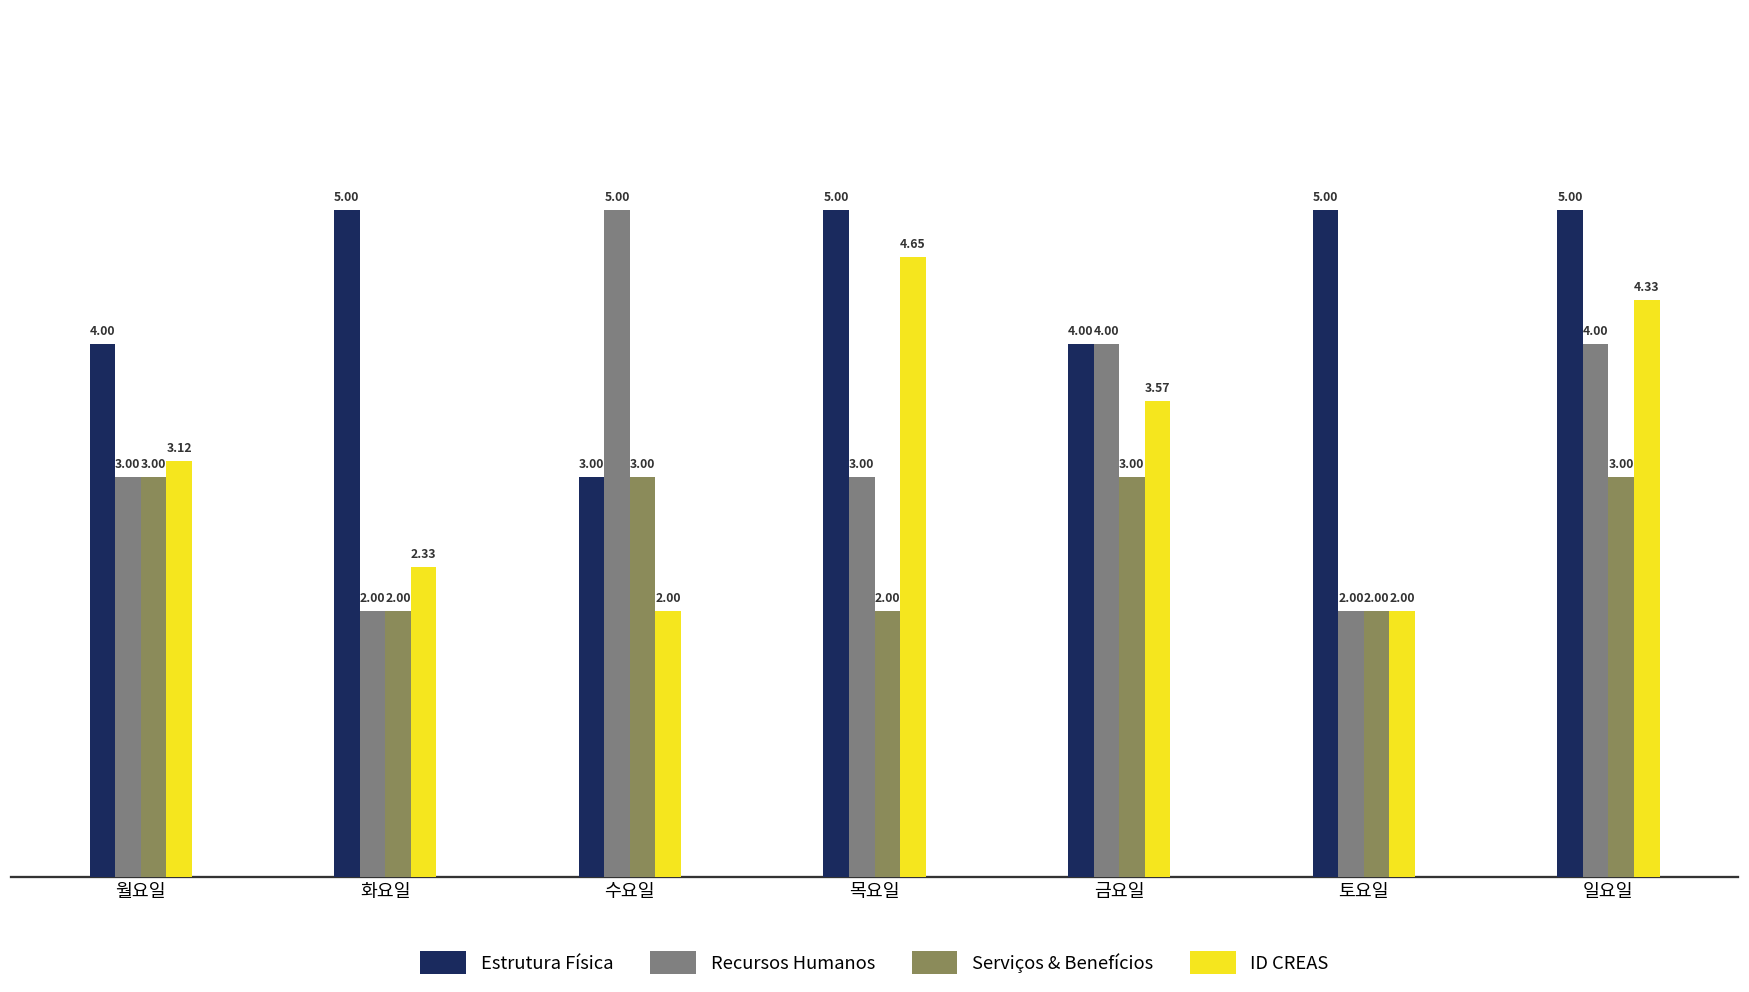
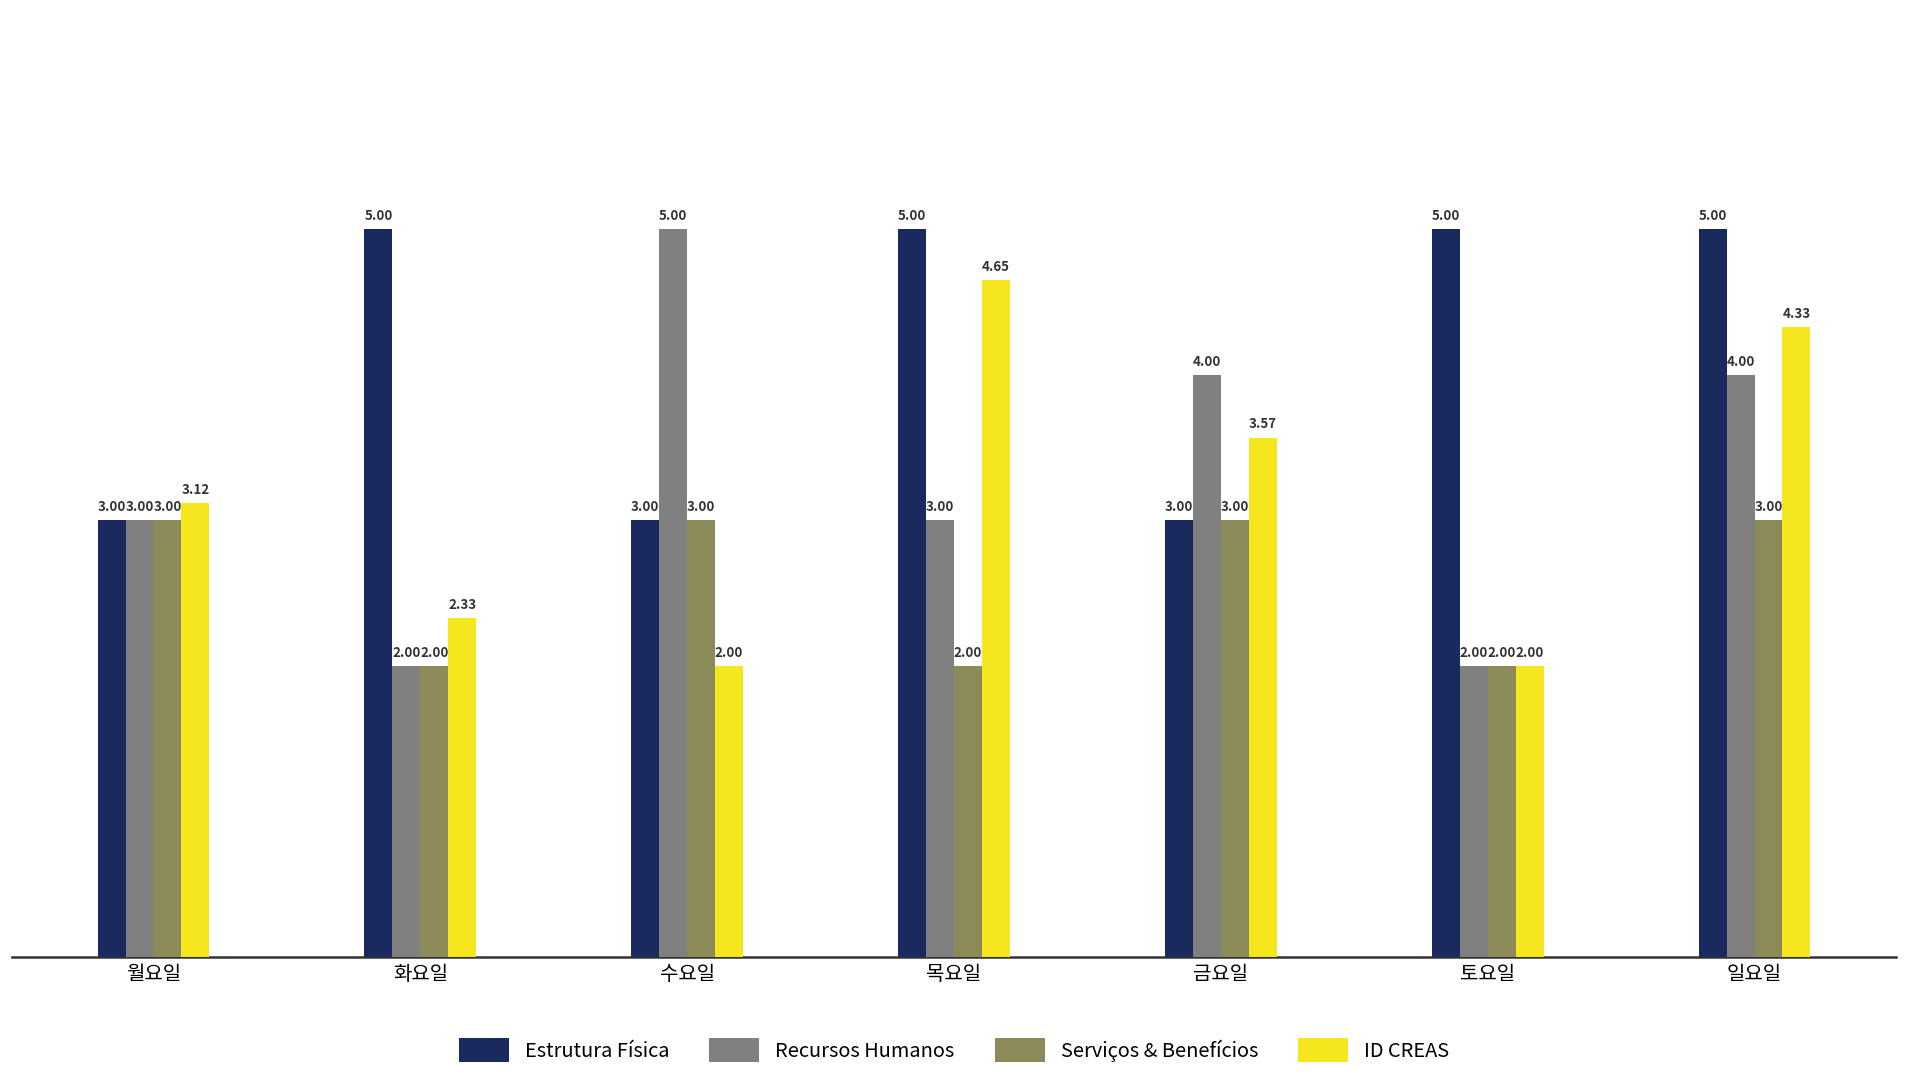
  {
    "Estrutura Física": {
-     "월요일": 4.00,
+     "월요일": 3.00,
      "화요일": 5.00,
      "수요일": 3.00,
      "목요일": 5.00,
-     "금요일": 4.00,
+     "금요일": 3.00,
      "토요일": 5.00,
      "일요일": 5.00
    },
    "ID CREAS": {
      "월요일": 3.12,
      "화요일": 2.33,
      "수요일": 2.00,
      "목요일": 4.65,
      "금요일": 3.57,
      "토요일": 2.00,
      "일요일": 4.33
    }
  }
